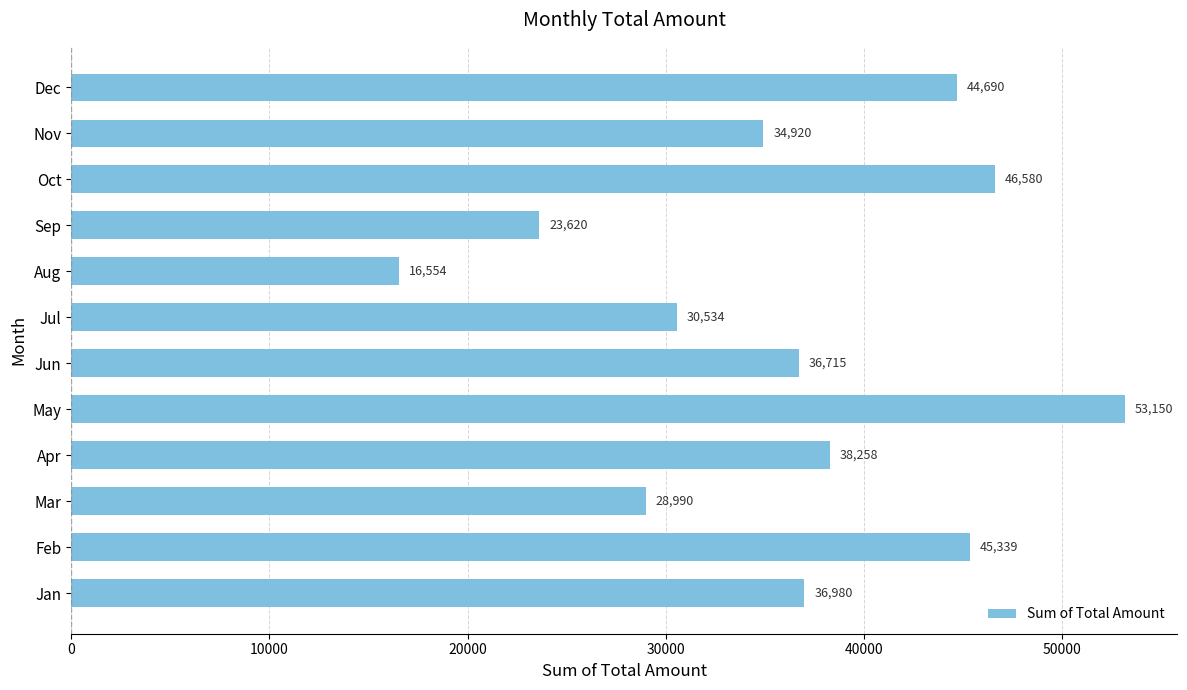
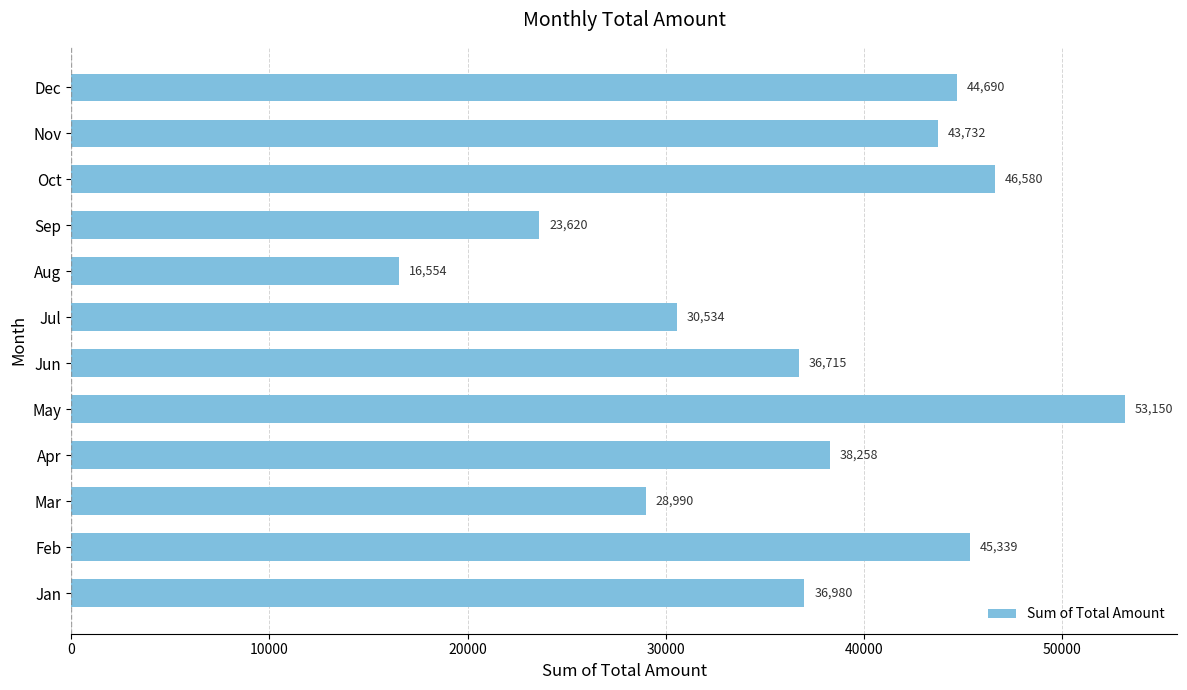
  {
    "Dec": "44,690",
-   "Nov": "34,920",
+   "Nov": "43,732",
    "Oct": "46,580",
    "Sep": "23,620",
    "Aug": "16,554",
    "Jul": "30,534",
    "Jun": "36,715",
    "May": "53,150",
    "Apr": "38,258",
    "Mar": "28,990",
    "Feb": "45,339",
    "Jan": "36,980"
  }
